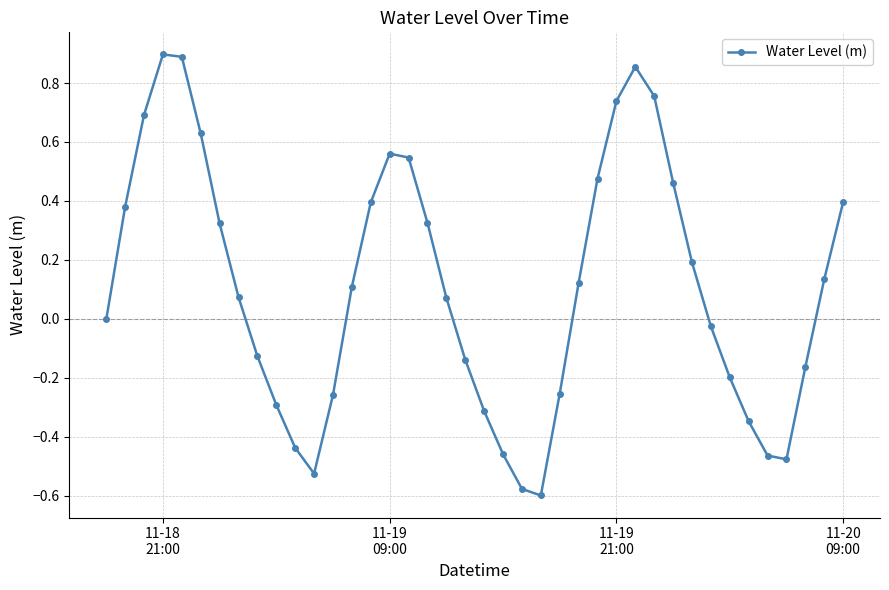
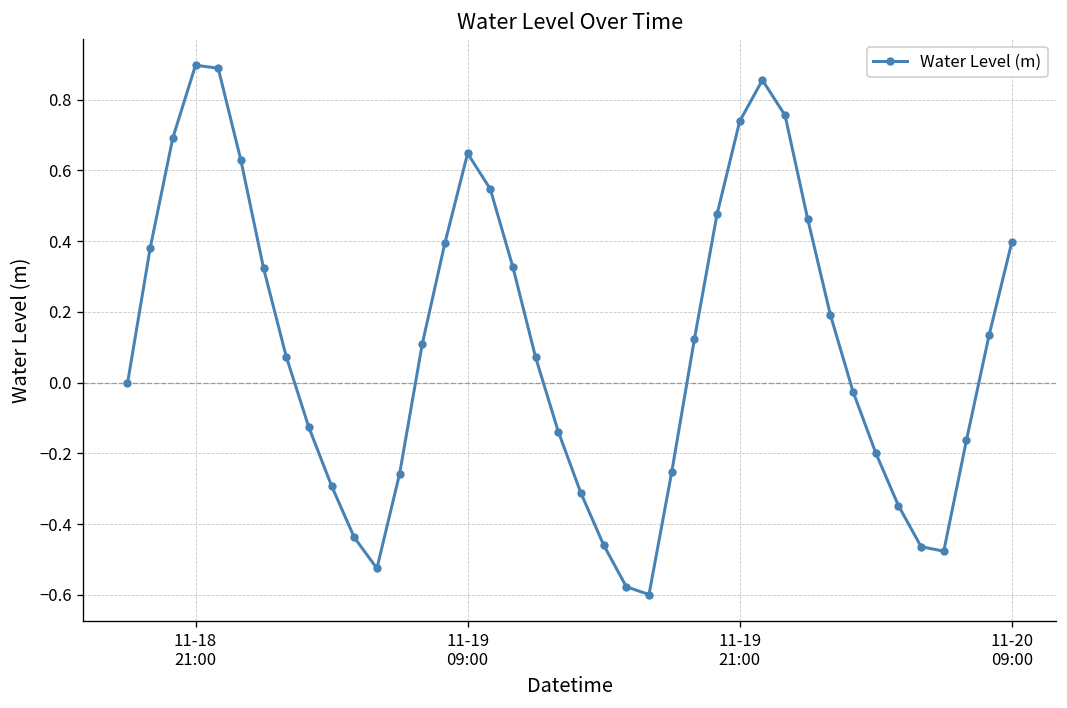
  {
    "11-18 21:00": 0.90,
-   "11-19 09:00": 0.56,
+   "11-19 09:00": 0.65,
    "11-19 21:00": 0.74,
    "11-20 09:00": 0.40
  }
